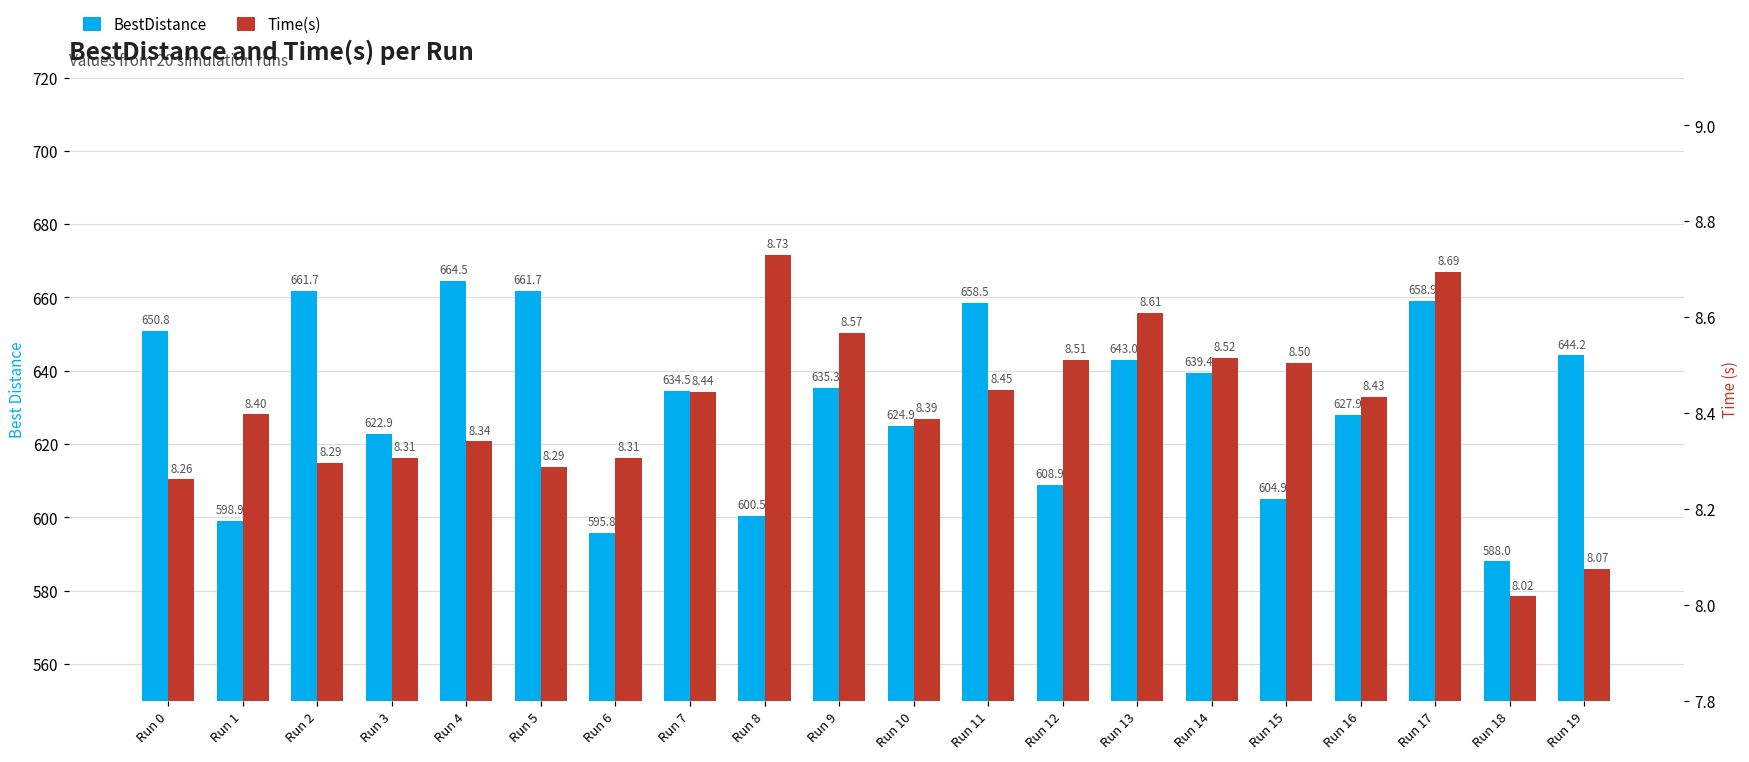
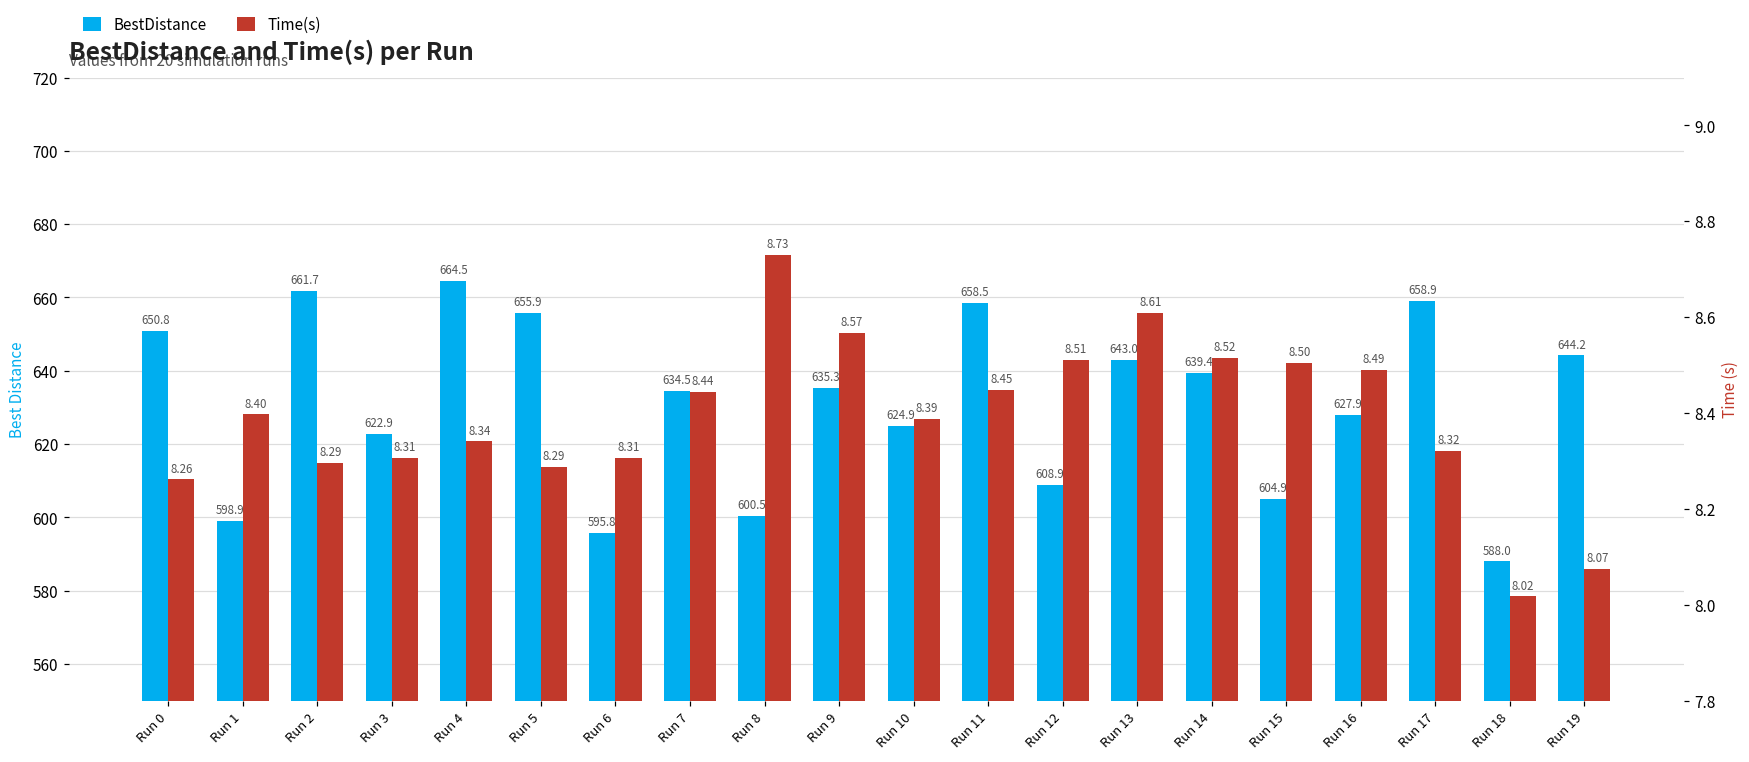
  {
    "BestDistance": {
      "Run 0": 650.8,
      "Run 1": 598.9,
      "Run 2": 661.7,
      "Run 3": 622.9,
      "Run 4": 664.5,
-     "Run 5": 661.7,
+     "Run 5": 655.9,
      "Run 6": 595.8,
      "Run 7": 634.5,
      "Run 8": 600.5,
      "Run 9": 635.3,
      "Run 10": 624.9,
      "Run 11": 658.5,
      "Run 12": 608.9,
      "Run 13": 643.0,
      "Run 14": 639.4,
      "Run 15": 604.9,
      "Run 16": 627.9,
      "Run 17": 658.9,
      "Run 18": 588.0,
      "Run 19": 644.2
    },
    "Time(s)": {
      "Run 0": 8.26,
      "Run 1": 8.40,
      "Run 2": 8.29,
      "Run 3": 8.31,
      "Run 4": 8.34,
      "Run 5": 8.29,
      "Run 6": 8.31,
      "Run 7": 8.44,
      "Run 8": 8.73,
      "Run 9": 8.57,
      "Run 10": 8.39,
      "Run 11": 8.45,
      "Run 12": 8.51,
      "Run 13": 8.61,
      "Run 14": 8.52,
      "Run 15": 8.50,
-     "Run 16": 8.43,
-     "Run 17": 8.69,
+     "Run 16": 8.49,
+     "Run 17": 8.32,
      "Run 18": 8.02,
      "Run 19": 8.07
    }
  }
